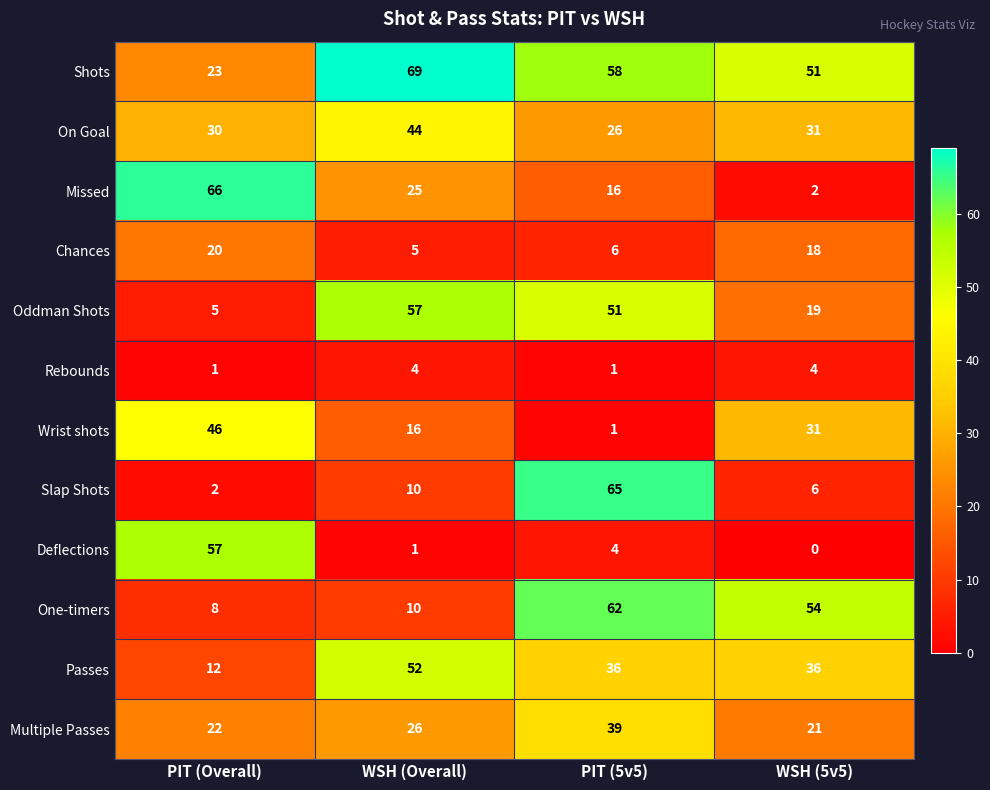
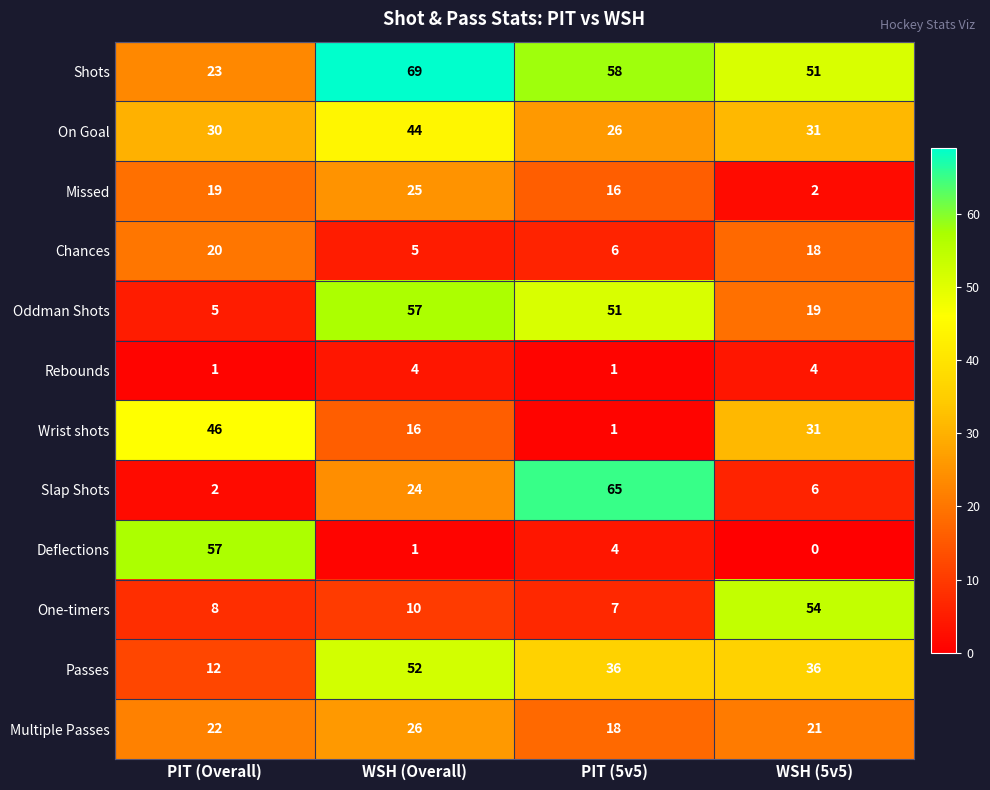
  {
    "Shots": {
      "PIT (Overall)": 23,
      "WSH (Overall)": 69,
      "PIT (5v5)": 58,
      "WSH (5v5)": 51
    },
    "On Goal": {
      "PIT (Overall)": 30,
      "WSH (Overall)": 44,
      "PIT (5v5)": 26,
      "WSH (5v5)": 31
    },
    "Missed": {
-     "PIT (Overall)": 66,
+     "PIT (Overall)": 19,
      "WSH (Overall)": 25,
      "PIT (5v5)": 16,
      "WSH (5v5)": 2
    },
    "Chances": {
      "PIT (Overall)": 20,
      "WSH (Overall)": 5,
      "PIT (5v5)": 6,
      "WSH (5v5)": 18
    },
    "Oddman Shots": {
      "PIT (Overall)": 5,
      "WSH (Overall)": 57,
      "PIT (5v5)": 51,
      "WSH (5v5)": 19
    },
    "Rebounds": {
      "PIT (Overall)": 1,
      "WSH (Overall)": 4,
      "PIT (5v5)": 1,
      "WSH (5v5)": 4
    },
    "Wrist shots": {
      "PIT (Overall)": 46,
      "WSH (Overall)": 16,
      "PIT (5v5)": 1,
      "WSH (5v5)": 31
    },
    "Slap Shots": {
      "PIT (Overall)": 2,
-     "WSH (Overall)": 10,
+     "WSH (Overall)": 24,
      "PIT (5v5)": 65,
      "WSH (5v5)": 6
    },
    "Deflections": {
      "PIT (Overall)": 57,
      "WSH (Overall)": 1,
      "PIT (5v5)": 4,
      "WSH (5v5)": 0
    },
    "One-timers": {
      "PIT (Overall)": 8,
      "WSH (Overall)": 10,
-     "PIT (5v5)": 62,
+     "PIT (5v5)": 7,
      "WSH (5v5)": 54
    },
    "Passes": {
      "PIT (Overall)": 12,
      "WSH (Overall)": 52,
      "PIT (5v5)": 36,
      "WSH (5v5)": 36
    },
    "Multiple Passes": {
      "PIT (Overall)": 22,
      "WSH (Overall)": 26,
-     "PIT (5v5)": 39,
+     "PIT (5v5)": 18,
      "WSH (5v5)": 21
    }
  }
